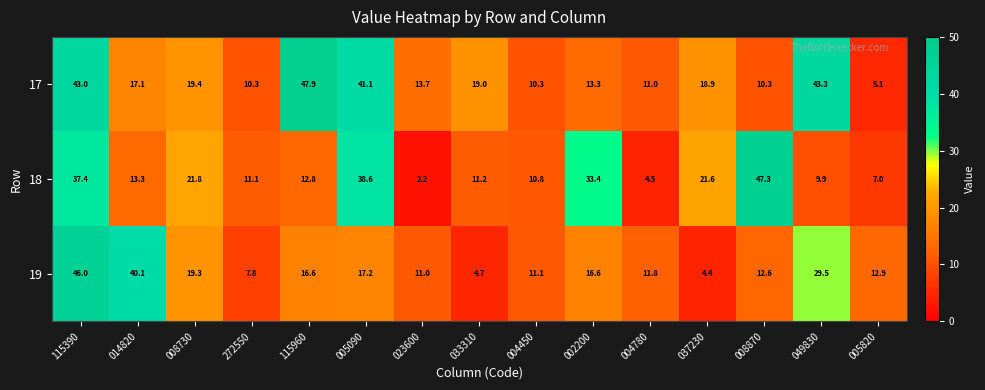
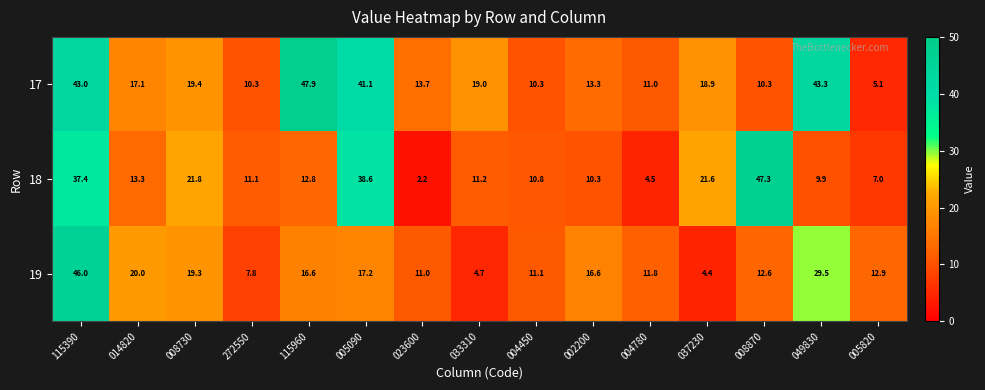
  {
    "17": {
      "115390": 43.0,
      "014820": 17.1,
      "008730": 19.4,
      "272550": 10.3,
      "115960": 47.9,
      "005090": 41.1,
      "023600": 13.7,
      "033310": 19.0,
      "004450": 10.3,
      "002200": 13.3,
      "004780": 11.0,
      "037230": 18.9,
      "008870": 10.3,
      "005820": 5.1
    },
    "18": {
      "115390": 37.4,
      "014820": 13.3,
      "008730": 21.8,
      "272550": 11.1,
      "115960": 12.8,
      "005090": 38.6,
      "023600": 2.2,
      "033310": 11.2,
      "004450": 10.8,
-     "002200": 33.4,
+     "002200": 10.3,
      "004780": 4.5,
      "037230": 21.6,
      "008870": 47.3,
      "049830": 9.9,
      "005820": 7.0
    },
    "19": {
      "115390": 46.0,
-     "014820": 40.1,
+     "014820": 20.0,
      "008730": 19.3,
      "272550": 7.8,
      "115960": 16.6,
      "005090": 17.2,
      "023600": 11.0,
      "033310": 4.7,
      "004450": 11.1,
      "002200": 16.6,
      "004780": 11.8,
      "037230": 4.4,
      "008870": 12.6,
      "049830": 29.5,
      "005820": 12.9
    }
  }
